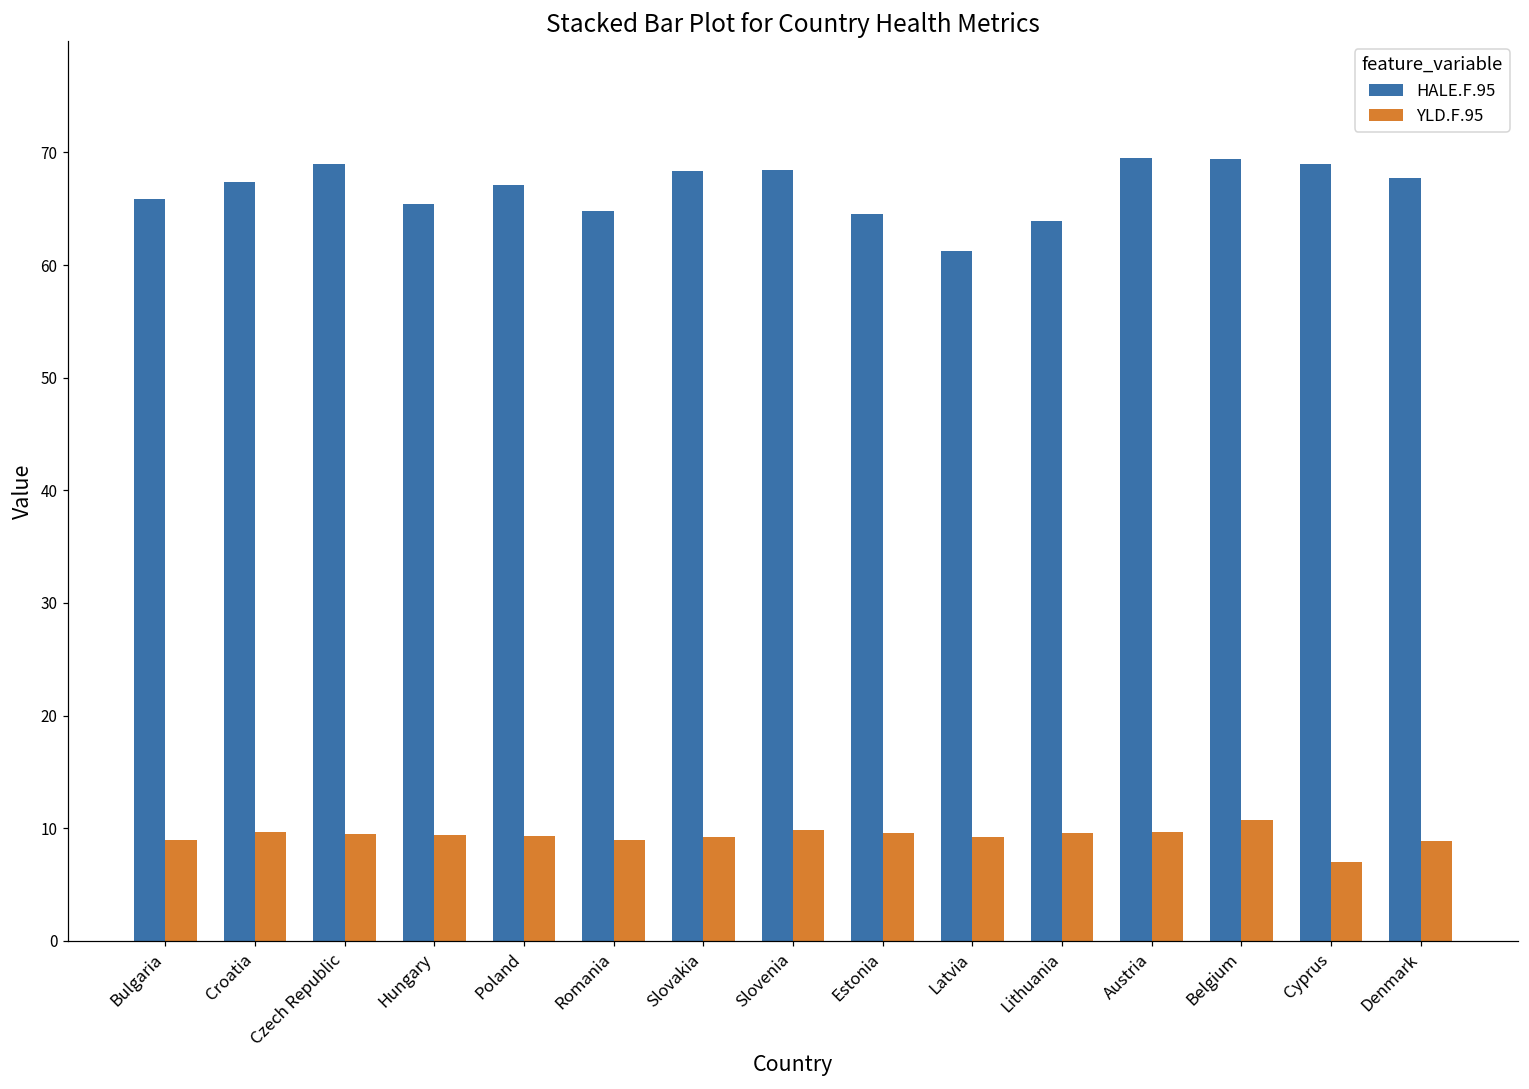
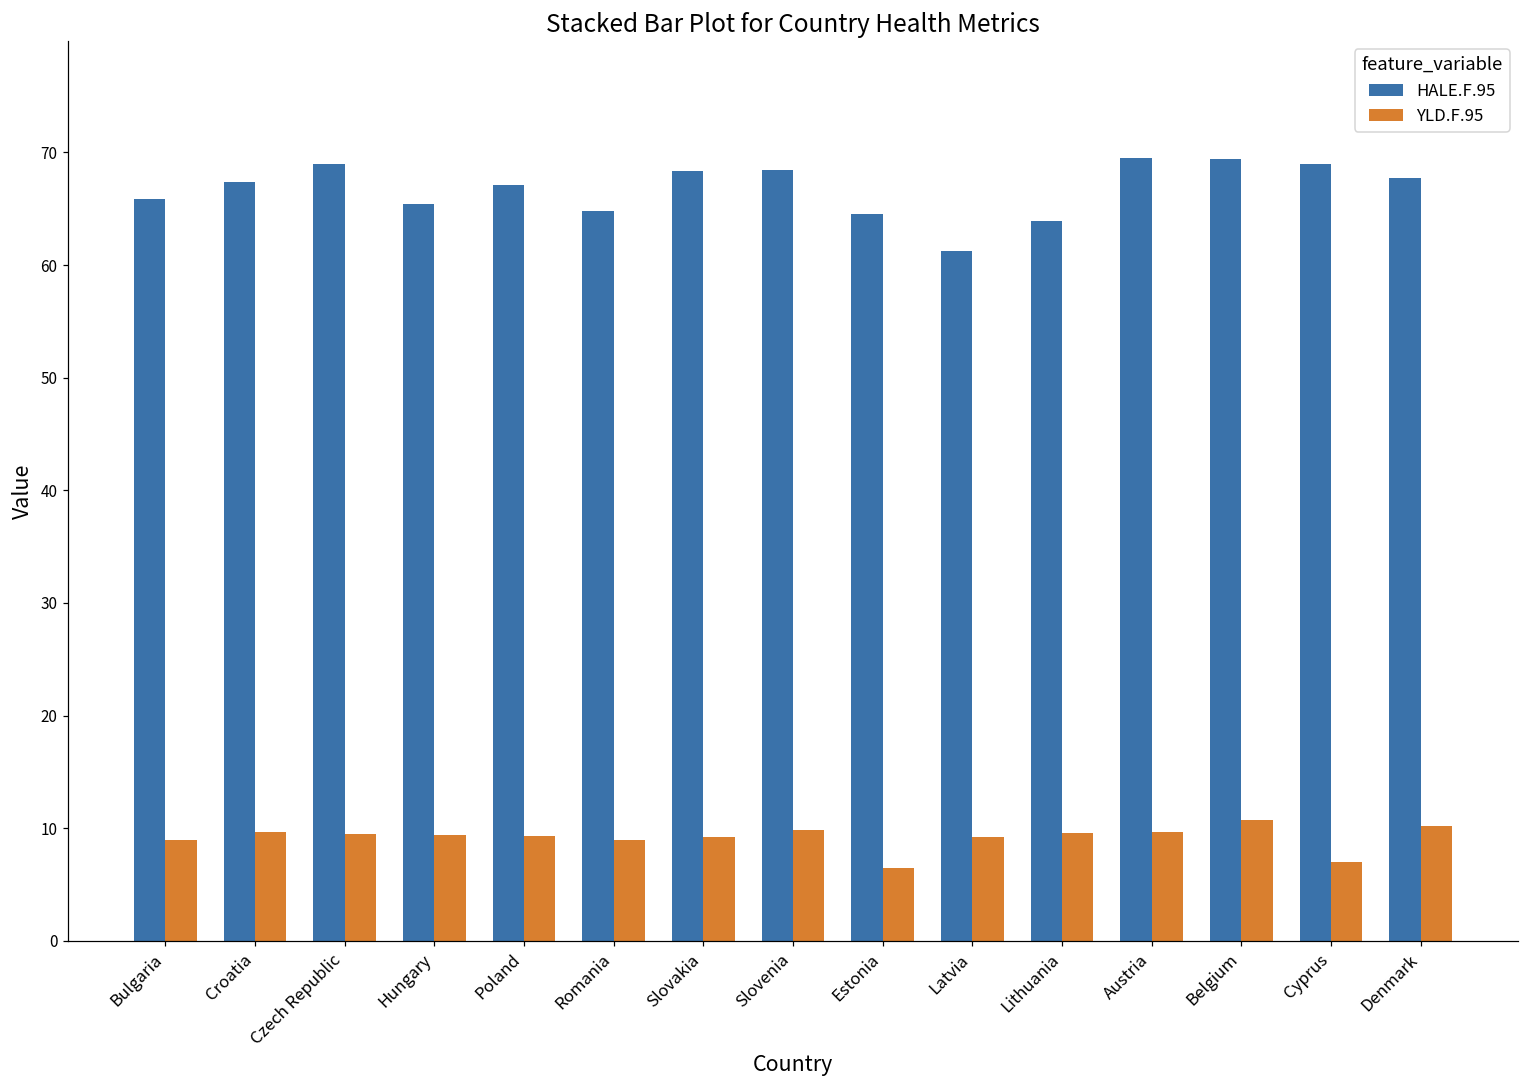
  {
    "HALE.F.95": {
      "Bulgaria": 65.8,
      "Croatia": 67.3,
      "Czech Republic": 69.0,
      "Hungary": 65.4,
      "Poland": 67.1,
      "Romania": 64.8,
      "Slovakia": 68.3,
      "Slovenia": 68.5,
      "Estonia": 64.6,
      "Latvia": 61.2,
      "Lithuania": 63.9,
      "Austria": 69.5,
      "Belgium": 69.4,
      "Cyprus": 68.9,
      "Denmark": 67.8
    },
    "YLD.F.95": {
      "Bulgaria": 9.0,
      "Croatia": 9.7,
      "Czech Republic": 9.5,
      "Hungary": 9.4,
      "Poland": 9.3,
      "Romania": 8.9,
      "Slovakia": 9.2,
      "Slovenia": 9.8,
-     "Estonia": 9.5,
+     "Estonia": 6.4,
      "Latvia": 9.2,
      "Lithuania": 9.6,
      "Austria": 9.6,
      "Belgium": 10.7,
      "Cyprus": 7.0,
-     "Denmark": 8.8
+     "Denmark": 10.2
    }
  }
